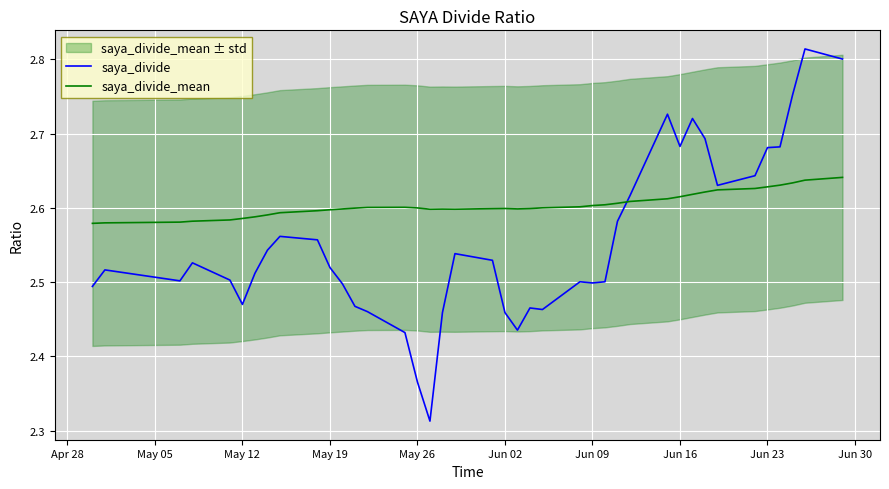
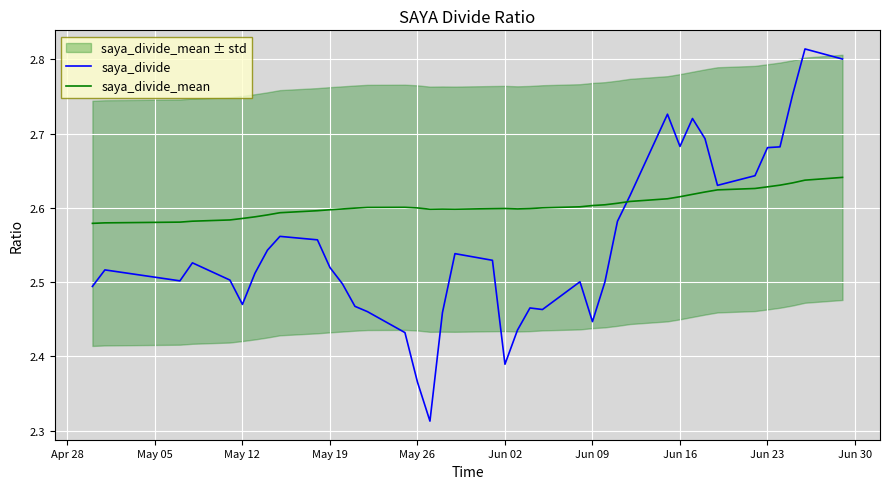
  {
    "saya_divide": {
      "May 12": 2.47,
      "May 19": 2.52,
      "May 26": 2.37,
-     "Jun 02": 2.46,
-     "Jun 09": 2.50,
+     "Jun 02": 2.39,
+     "Jun 09": 2.45,
      "Jun 16": 2.68,
      "Jun 23": 2.68
    }
  }
